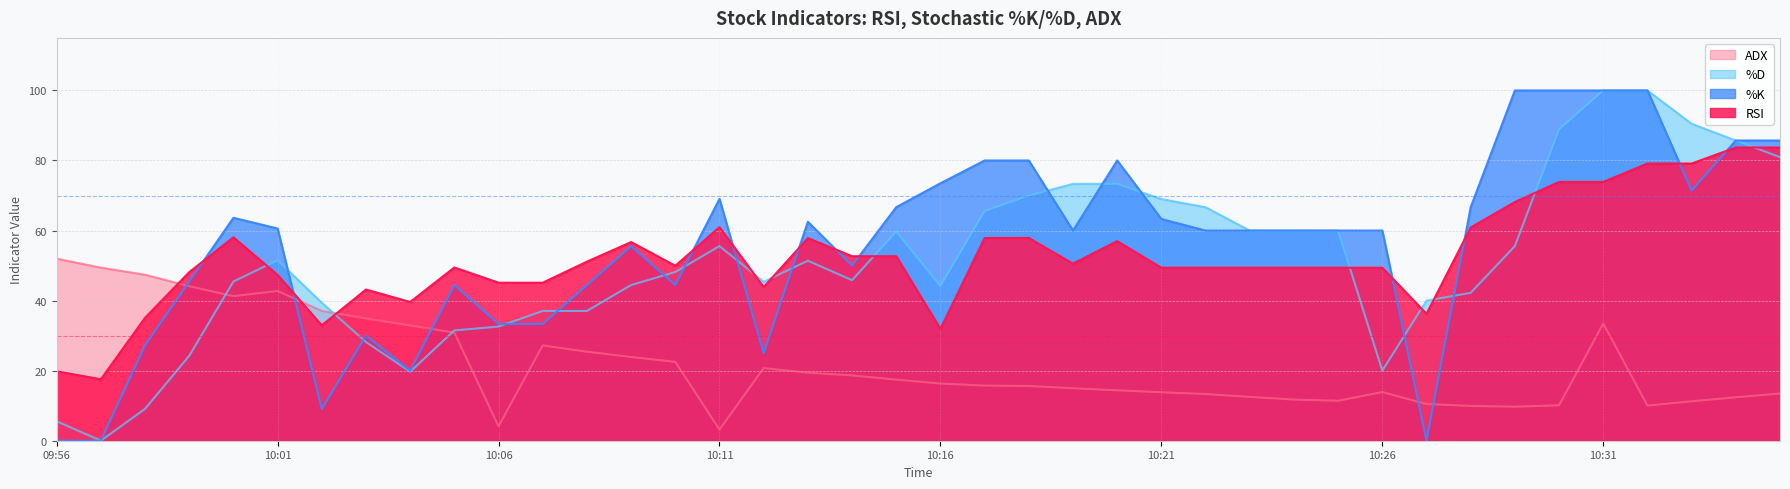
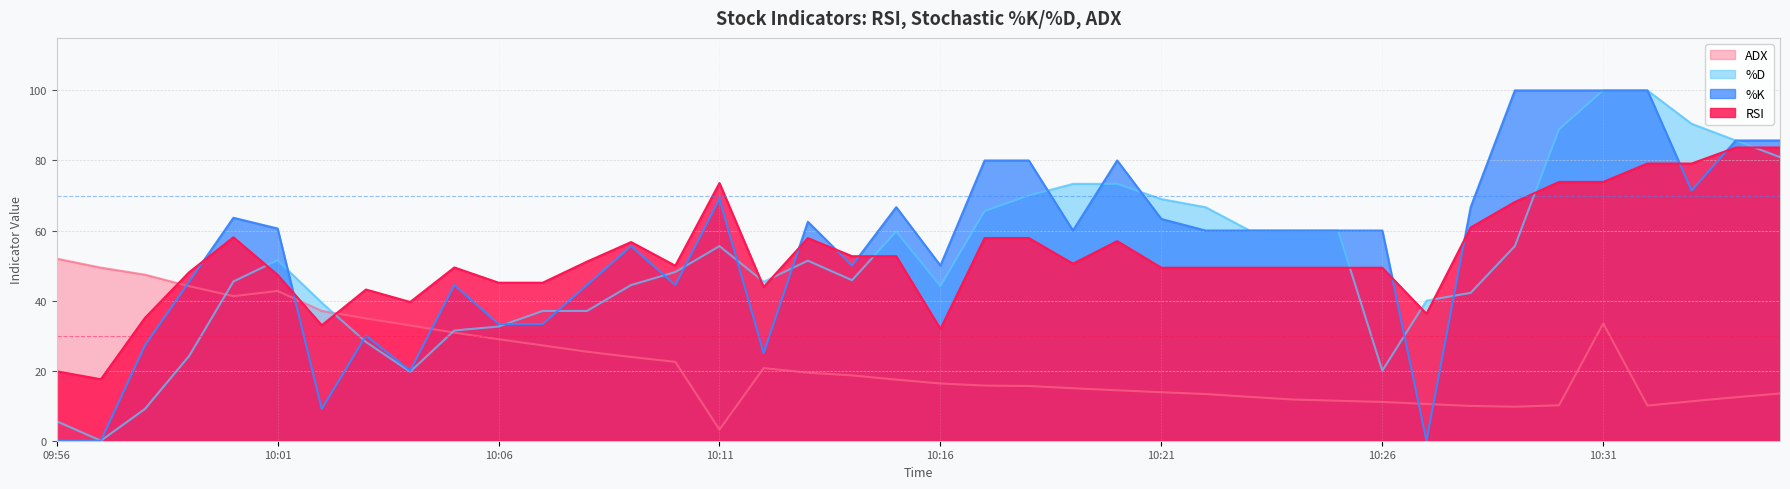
  {
    "ADX": {
      "09:56": 52,
      "10:01": 43,
-     "10:06": 4,
+     "10:06": 29,
      "10:11": 3,
      "10:16": 16,
      "10:21": 14,
-     "10:26": 14,
+     "10:26": 11,
      "10:31": 33
    },
    "%D": {
      "09:56": 6,
      "10:01": 52,
      "10:06": 33,
      "10:11": 56,
      "10:16": 44,
      "10:21": 69,
      "10:26": 20
    },
    "%K": {
      "09:56": 0,
      "10:01": 61,
      "10:06": 33,
      "10:11": 69,
-     "10:16": 74,
+     "10:16": 50,
      "10:21": 63,
      "10:26": 60
    },
    "RSI": {
      "09:56": 20,
      "10:01": 47,
      "10:06": 45,
-     "10:11": 61,
+     "10:11": 74,
      "10:16": 32,
      "10:21": 49,
      "10:26": 49,
      "10:31": 74
    }
  }
